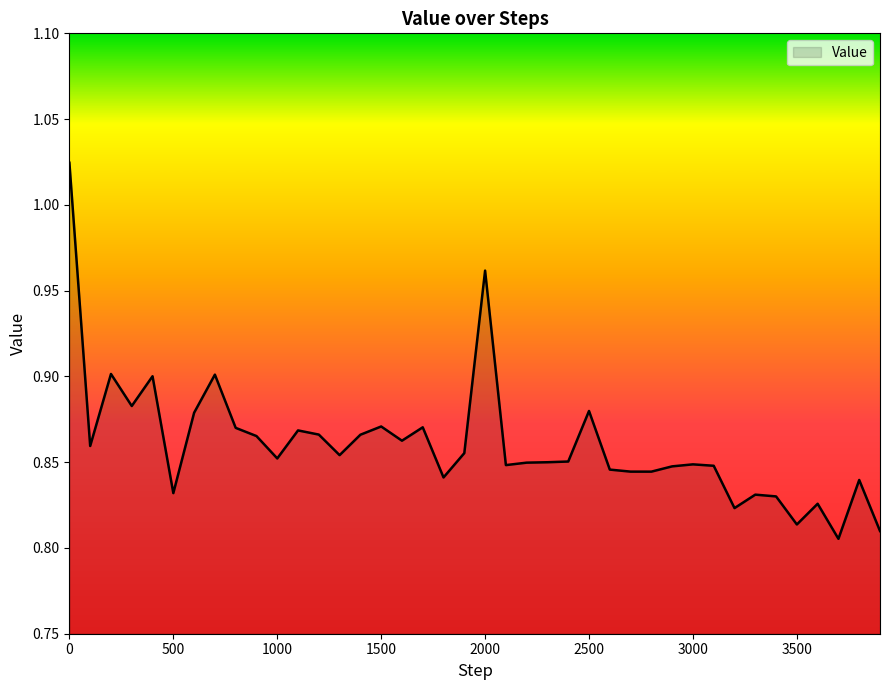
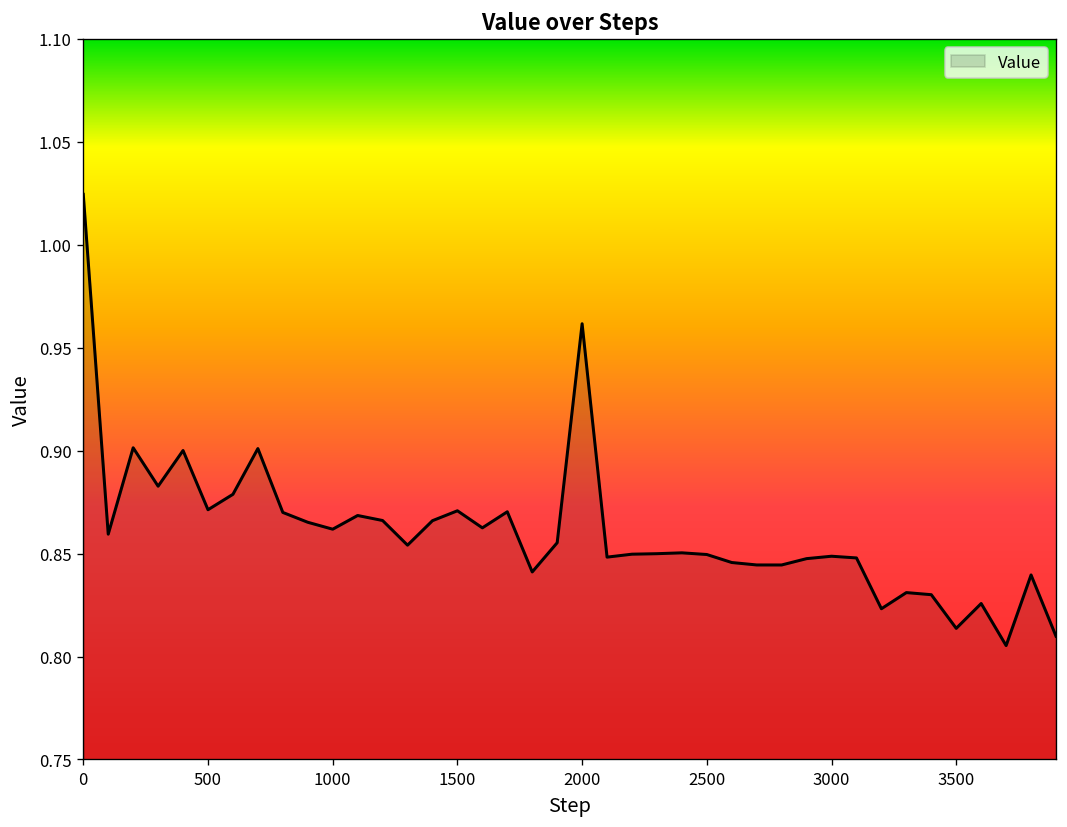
  {
    "0": 1.025,
-   "500": 0.832,
-   "1000": 0.852,
+   "500": 0.871,
+   "1000": 0.862,
    "1500": 0.871,
    "2000": 0.962,
-   "2500": 0.880,
+   "2500": 0.850,
    "3000": 0.849,
    "3500": 0.814
  }
